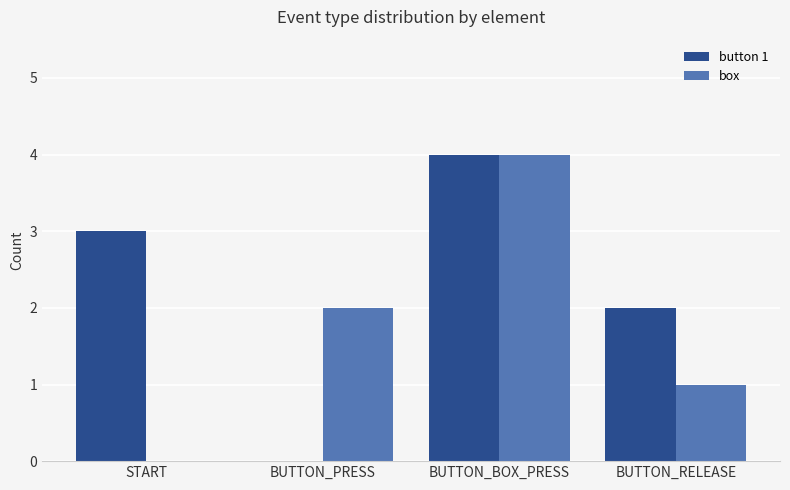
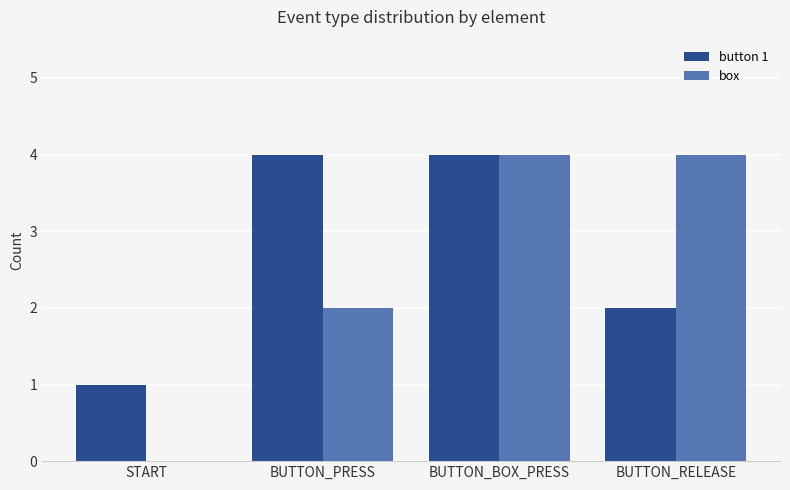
  {
    "button 1": {
-     "START": 3,
-     "BUTTON_PRESS": 0,
+     "START": 1,
+     "BUTTON_PRESS": 4,
      "BUTTON_BOX_PRESS": 4,
      "BUTTON_RELEASE": 2
    },
    "box": {
      "START": 0,
      "BUTTON_PRESS": 2,
      "BUTTON_BOX_PRESS": 4,
-     "BUTTON_RELEASE": 1
+     "BUTTON_RELEASE": 4
    }
  }
